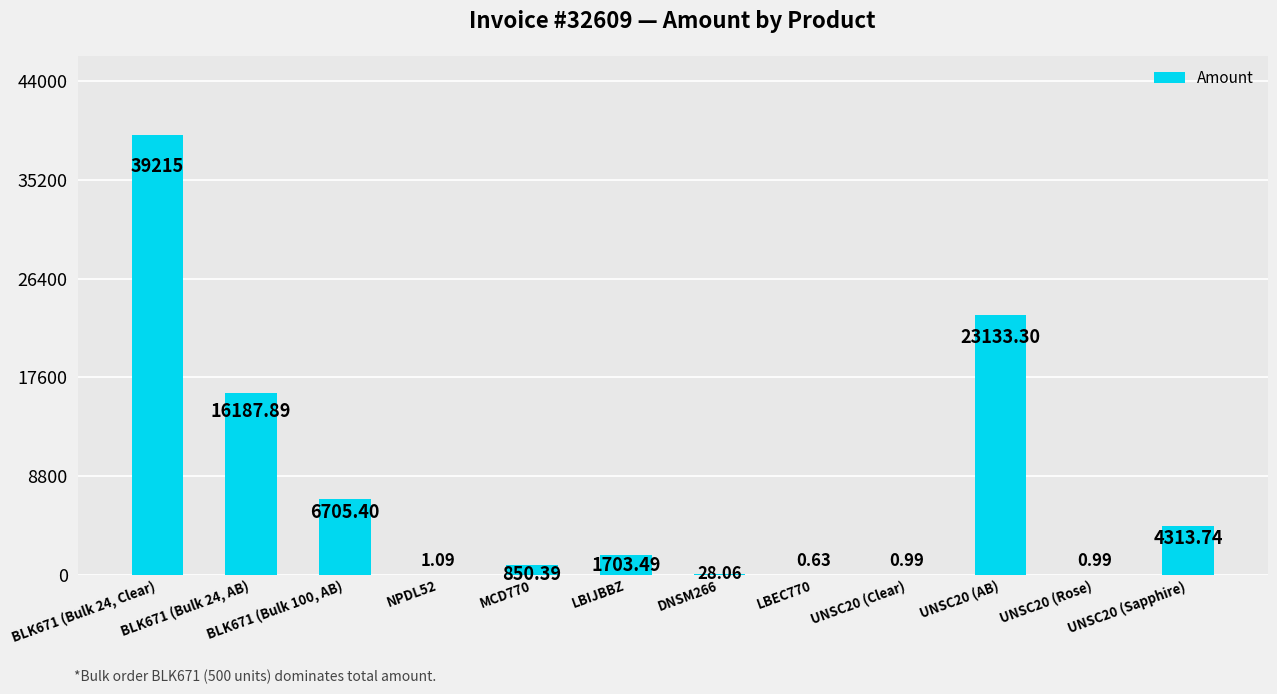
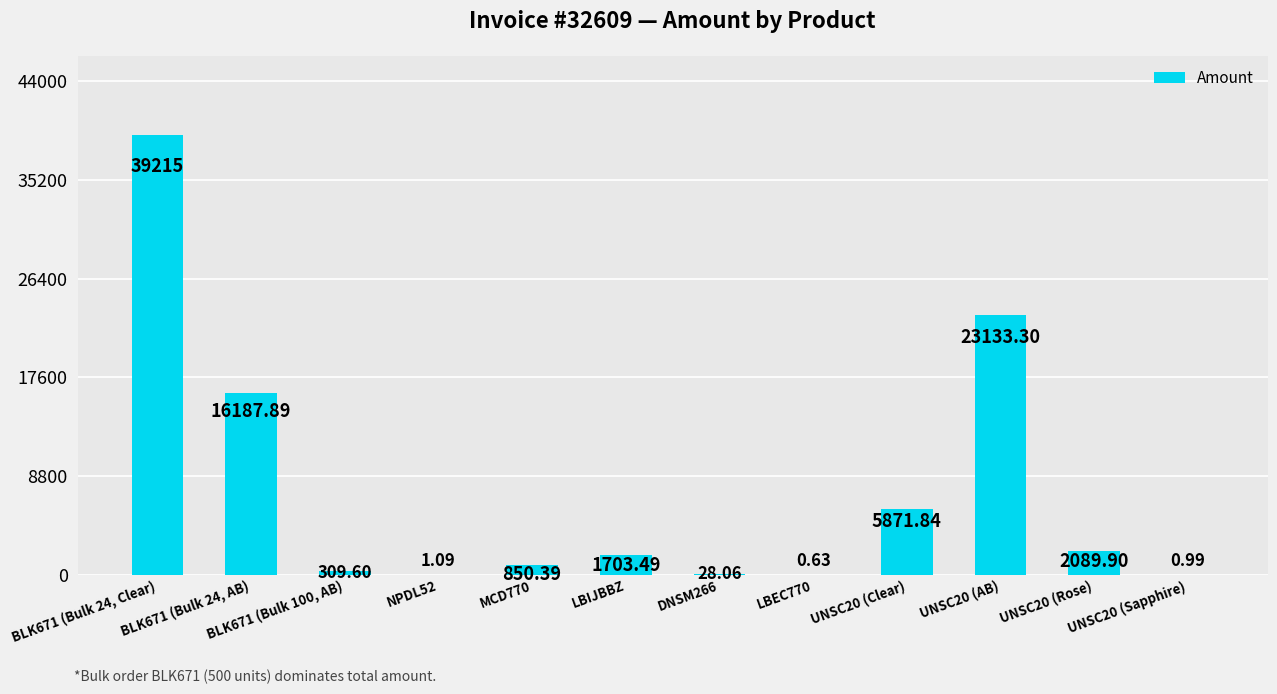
  {
    "BLK671 (Bulk 24, Clear)": 39215,
    "BLK671 (Bulk 24, AB)": 16187.89,
-   "BLK671 (Bulk 100, AB)": 6705.40,
+   "BLK671 (Bulk 100, AB)": 309.60,
    "NPDL52": 1.09,
    "MCD770": 850.39,
    "LBIJBBZ": 1703.49,
    "DNSM266": 28.06,
    "LBEC770": 0.63,
-   "UNSC20 (Clear)": 0.99,
+   "UNSC20 (Clear)": 5871.84,
    "UNSC20 (AB)": 23133.30,
-   "UNSC20 (Rose)": 0.99,
-   "UNSC20 (Sapphire)": 4313.74
+   "UNSC20 (Rose)": 2089.90,
+   "UNSC20 (Sapphire)": 0.99
  }
